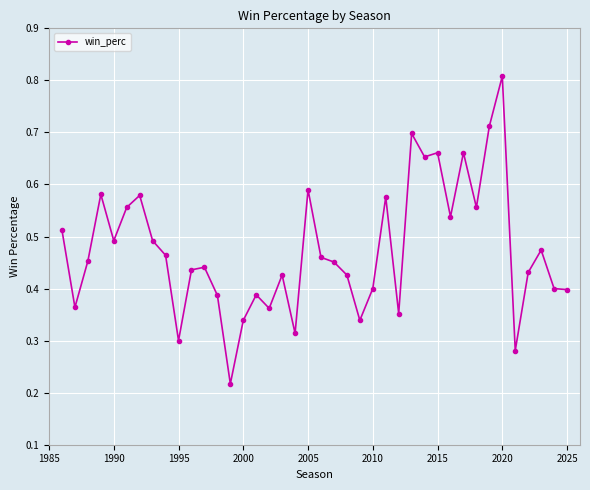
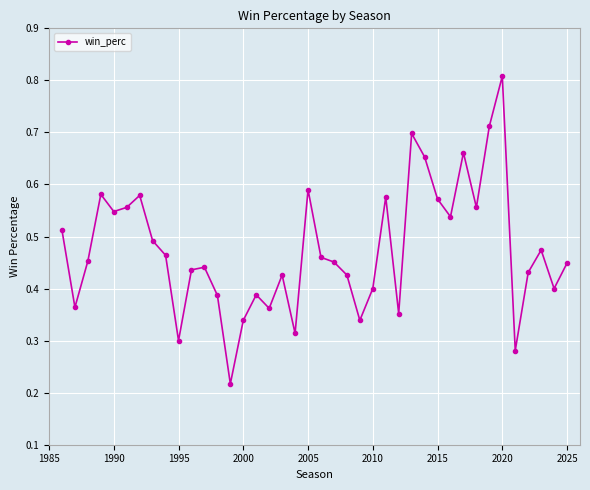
  {
-   "1990": 0.49,
+   "1990": 0.55,
    "1995": 0.30,
    "2000": 0.34,
    "2005": 0.59,
    "2010": 0.40,
-   "2015": 0.66,
+   "2015": 0.57,
    "2020": 0.81,
-   "2025": 0.40
+   "2025": 0.45
  }
